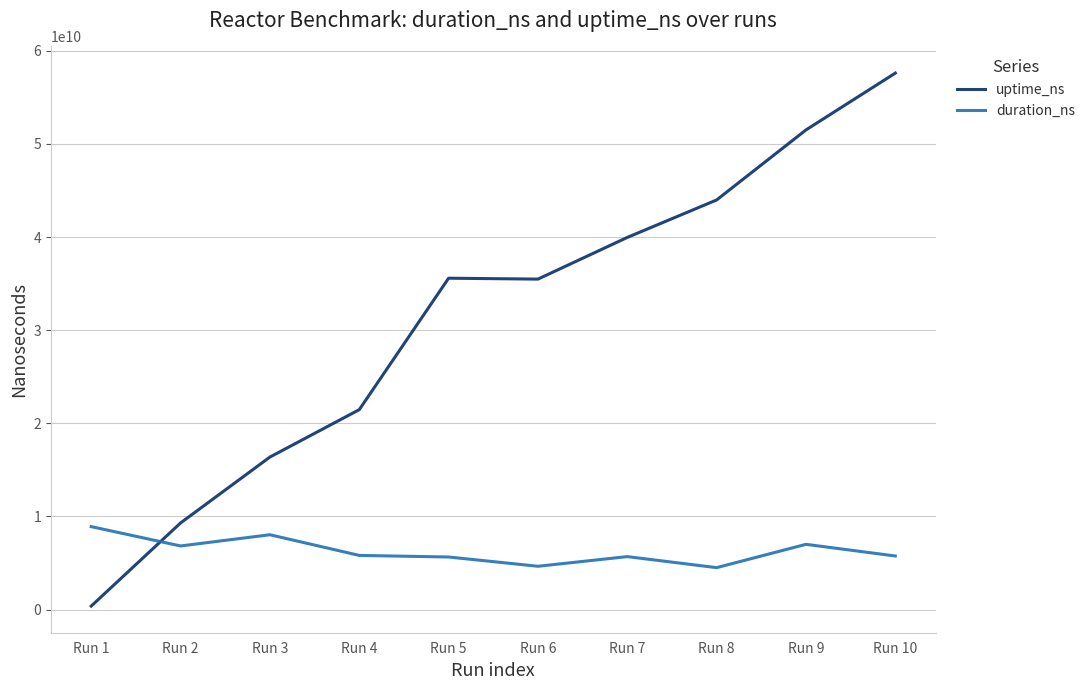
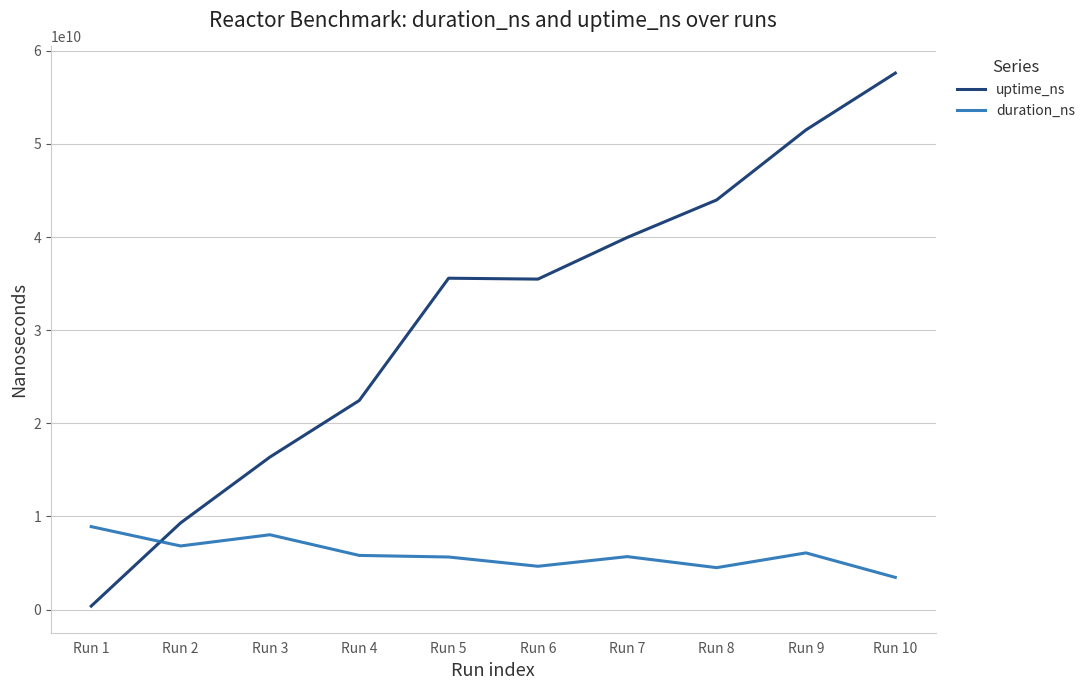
  {
    "uptime_ns": {
      "Run 1": 0,
      "Run 2": 9000000000,
      "Run 3": 16000000000,
-     "Run 4": 21000000000,
+     "Run 4": 22000000000,
      "Run 5": 36000000000,
      "Run 6": 35000000000,
      "Run 7": 40000000000,
      "Run 8": 44000000000,
      "Run 9": 52000000000,
      "Run 10": 58000000000
    },
    "duration_ns": {
      "Run 1": 9000000000,
      "Run 2": 7000000000,
      "Run 3": 8000000000,
      "Run 4": 6000000000,
      "Run 5": 6000000000,
      "Run 6": 5000000000,
      "Run 7": 6000000000,
      "Run 8": 5000000000,
-     "Run 9": 7000000000,
-     "Run 10": 6000000000
+     "Run 9": 6000000000,
+     "Run 10": 3000000000
    }
  }
